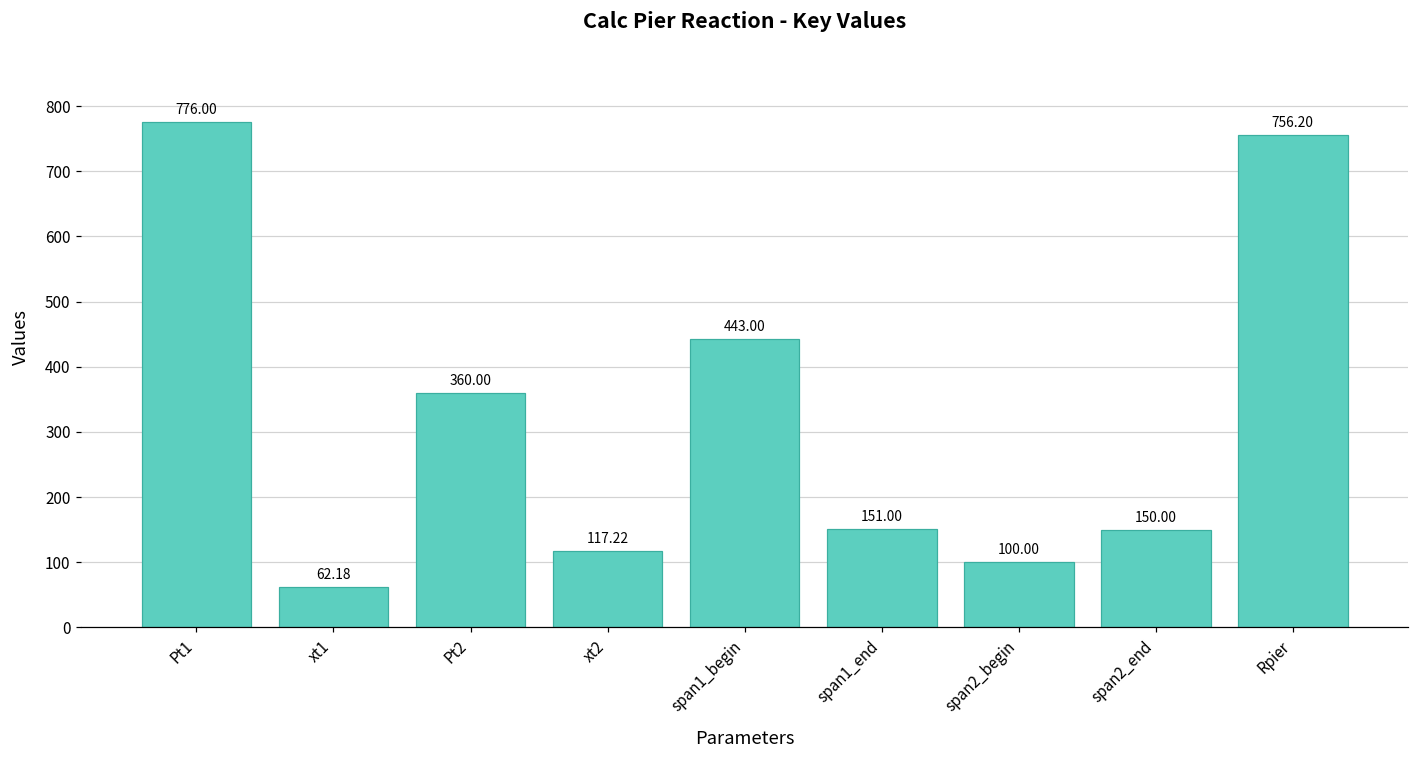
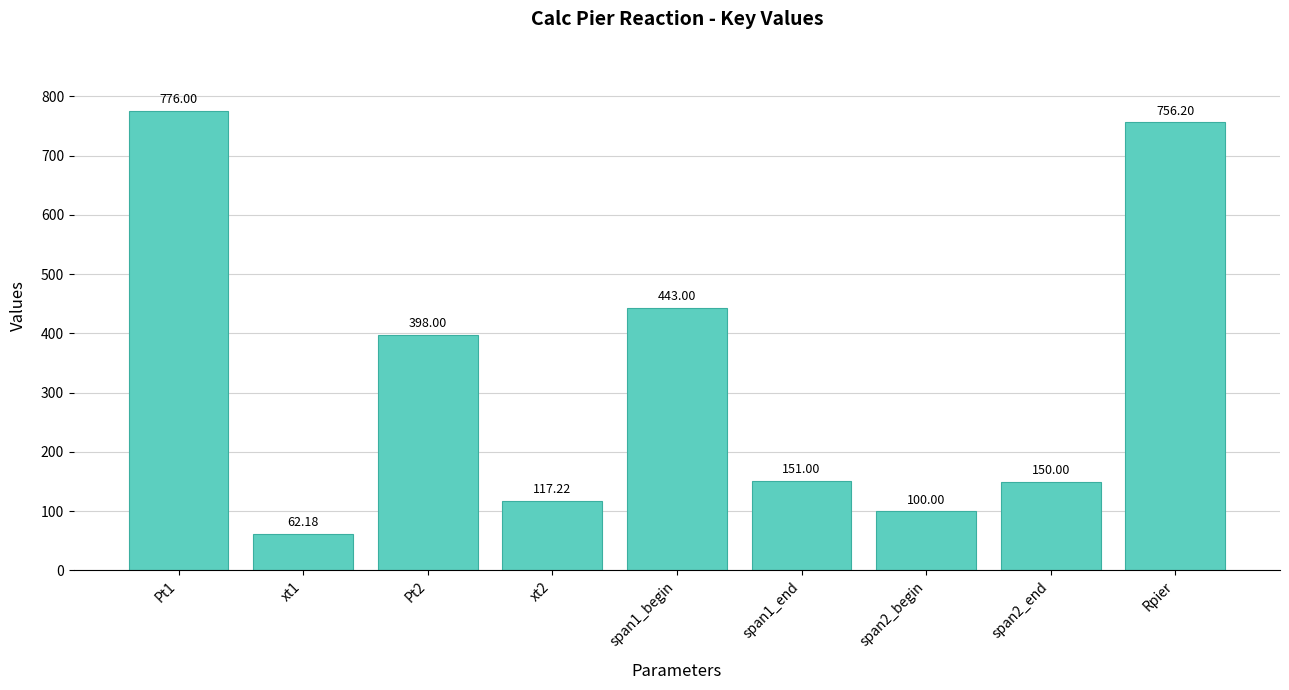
  {
    "Pt1": 776.00,
    "xt1": 62.18,
-   "Pt2": 360.00,
+   "Pt2": 398.00,
    "xt2": 117.22,
    "span1_begin": 443.00,
    "span1_end": 151.00,
    "span2_begin": 100.00,
    "span2_end": 150.00,
    "Rpier": 756.20
  }
